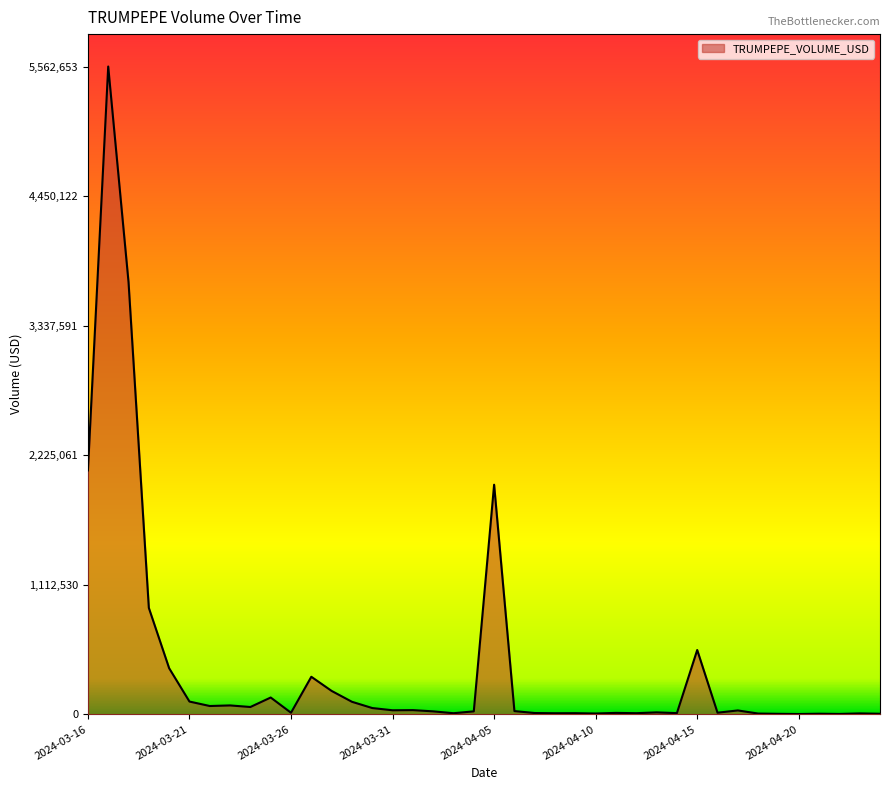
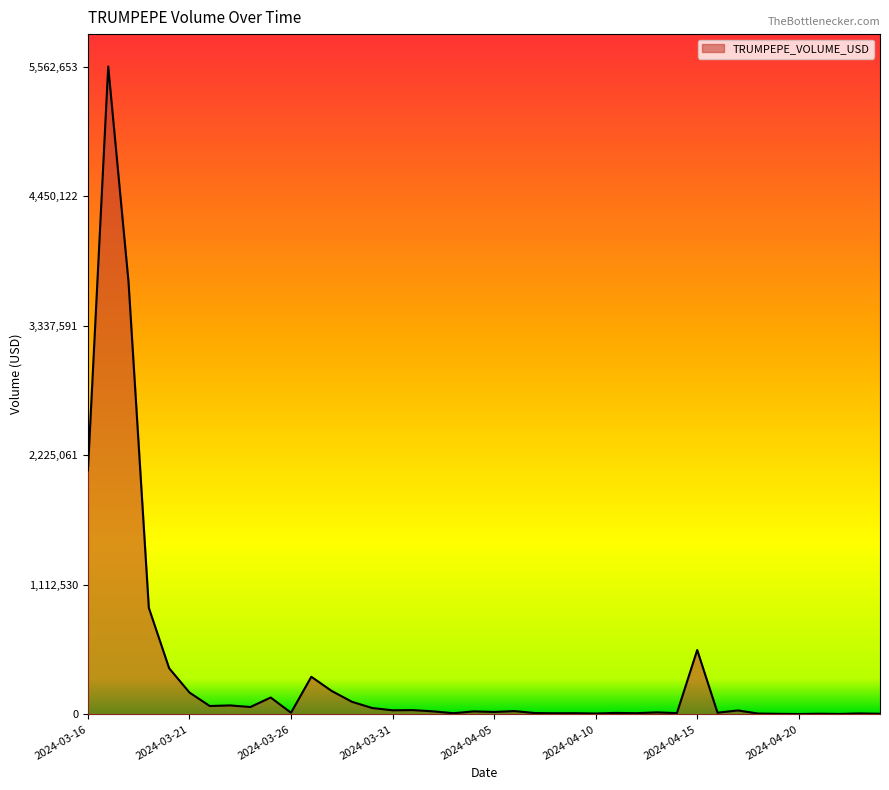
  {
    "2024-03-16": "2,090,000",
-   "2024-03-21": "110,000",
+   "2024-03-21": "190,000",
    "2024-03-26": "10,000",
    "2024-03-31": "40,000",
-   "2024-04-05": "1,970,000",
+   "2024-04-05": "20,000",
    "2024-04-10": "10,000",
    "2024-04-15": "550,000",
    "2024-04-20": "0"
  }
